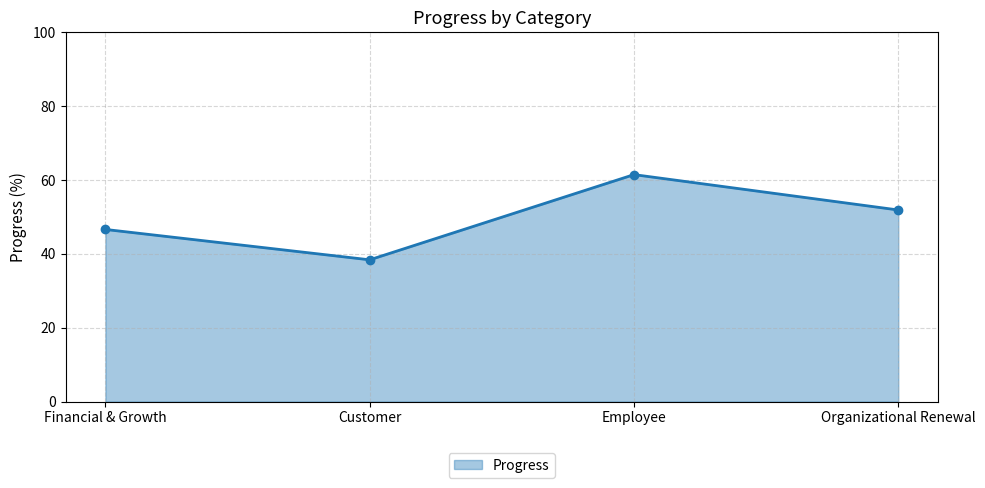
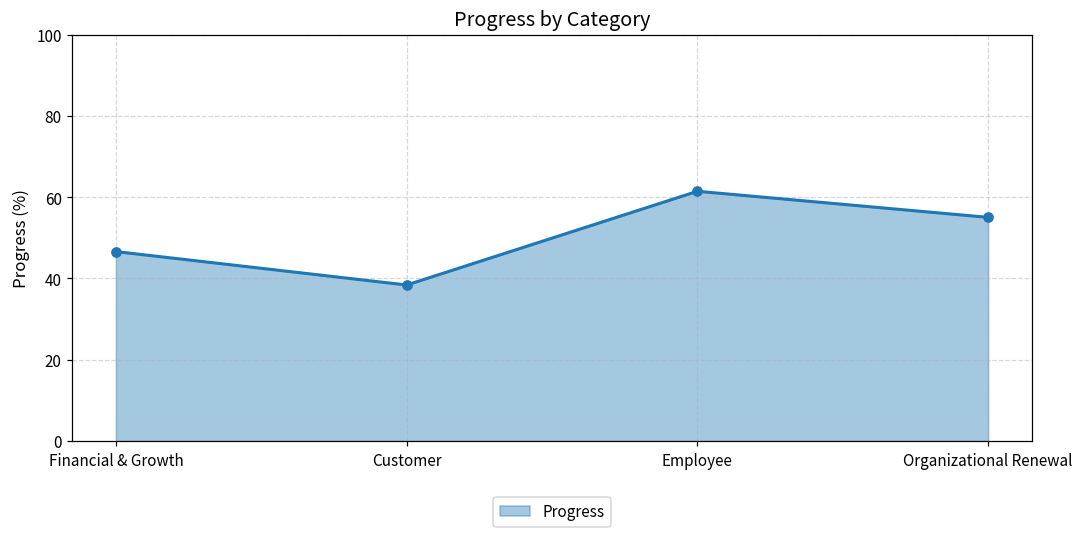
  {
    "Financial & Growth": 47,
    "Customer": 38,
    "Employee": 61,
-   "Organizational Renewal": 52
+   "Organizational Renewal": 55
  }
